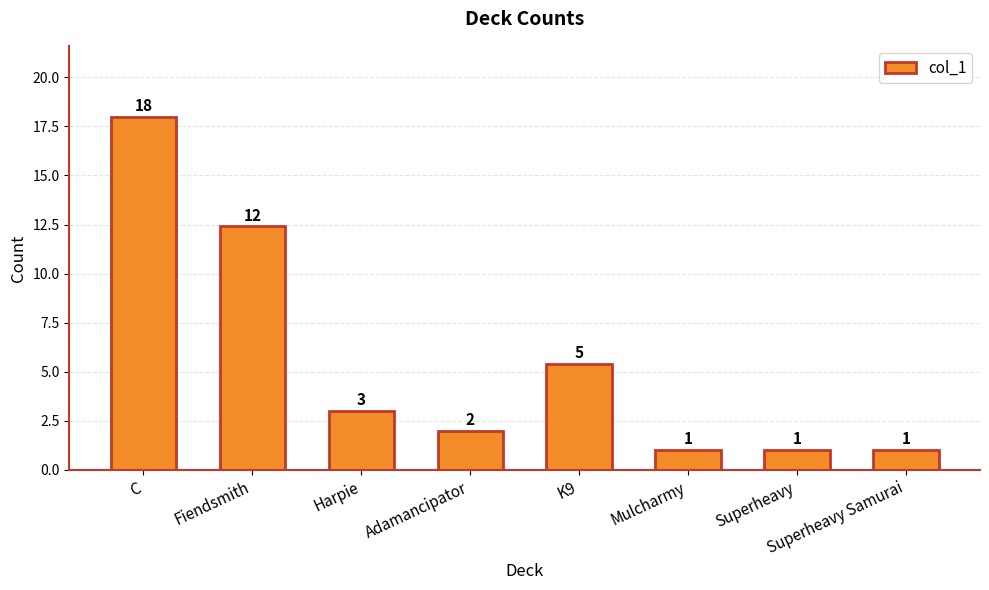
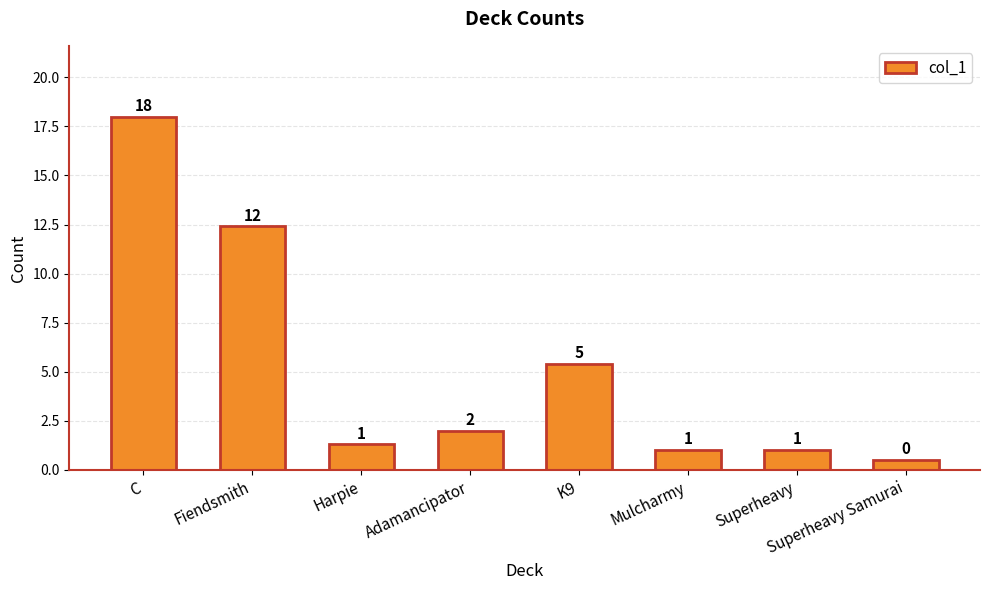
  {
    "C": 18,
    "Fiendsmith": 12,
-   "Harpie": 3,
+   "Harpie": 1,
    "Adamancipator": 2,
    "K9": 5,
    "Mulcharmy": 1,
    "Superheavy": 1,
-   "Superheavy Samurai": 1
+   "Superheavy Samurai": 0
  }
